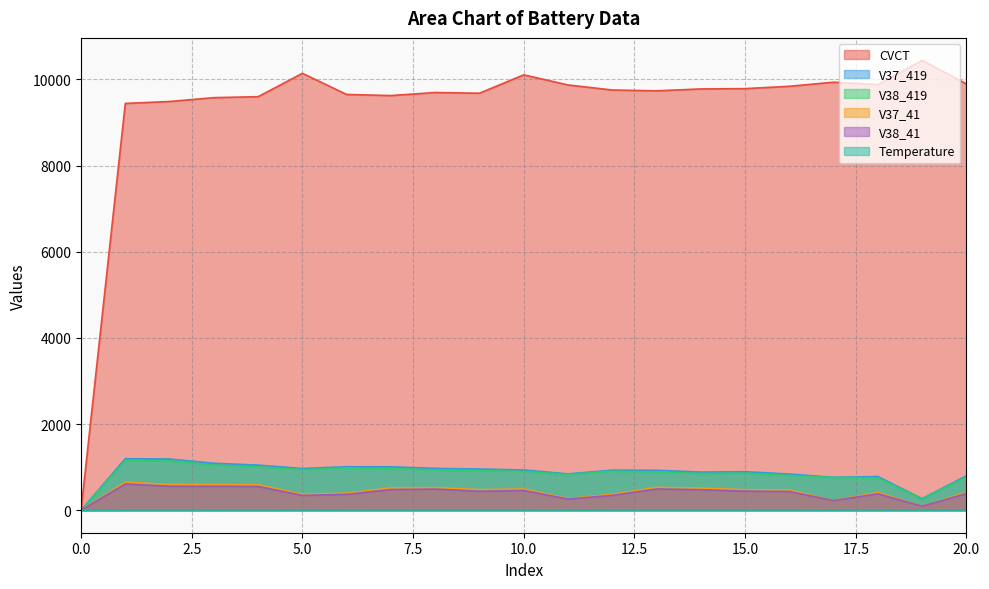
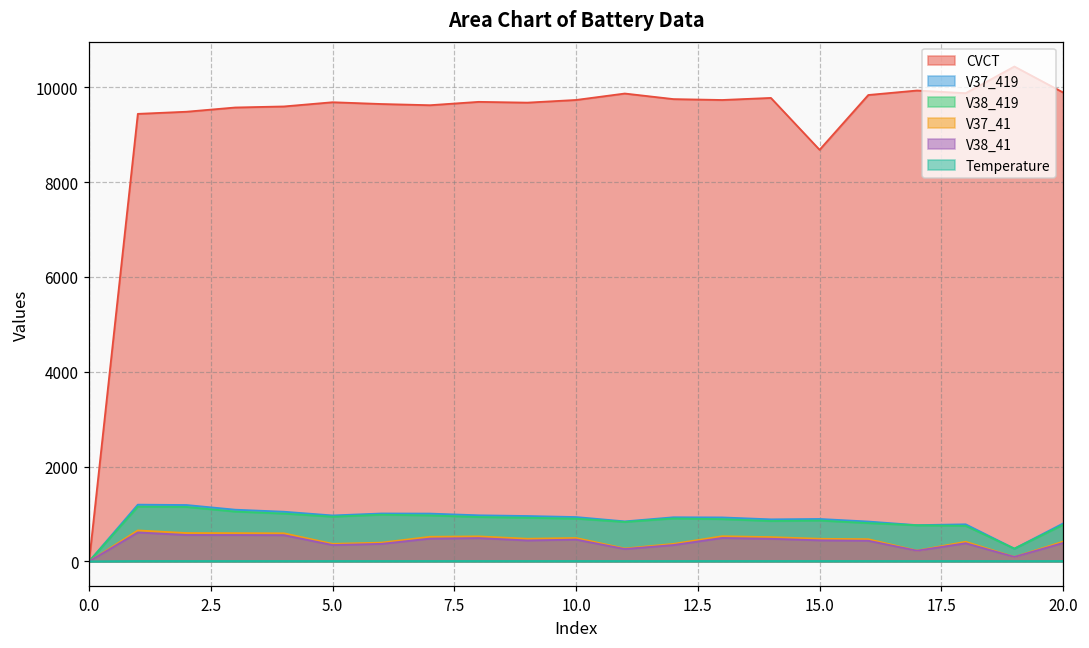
  {
    "CVCT": {
-     "5.0": 10100,
-     "10.0": 10100,
-     "15.0": 9800,
+     "5.0": 9700,
+     "10.0": 9700,
+     "15.0": 8700,
      "20.0": 9900
    }
  }
